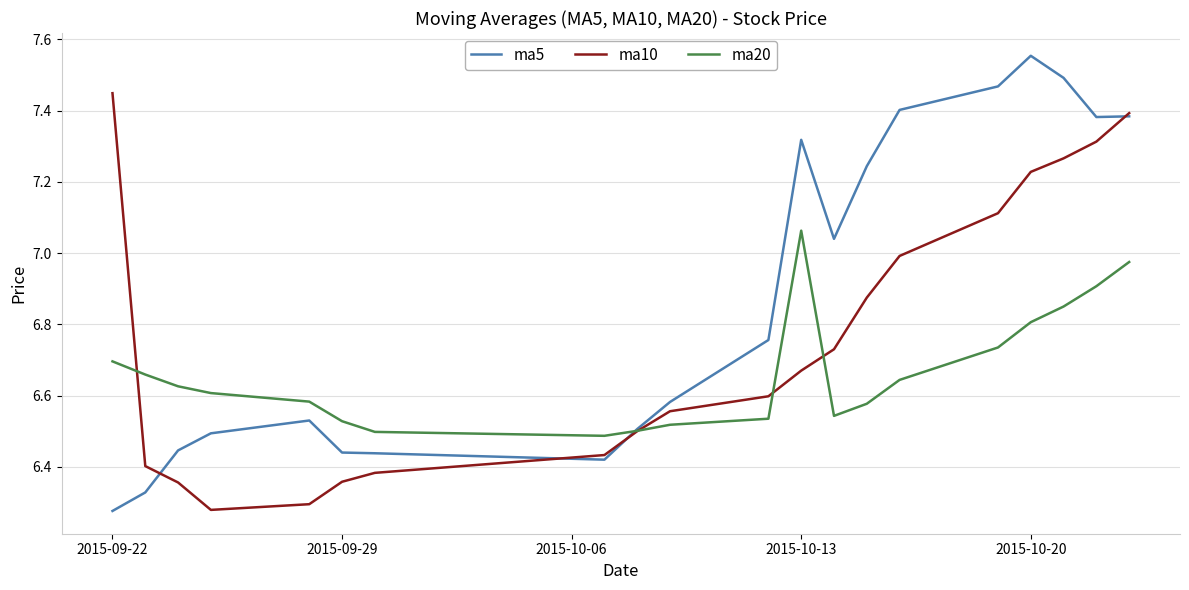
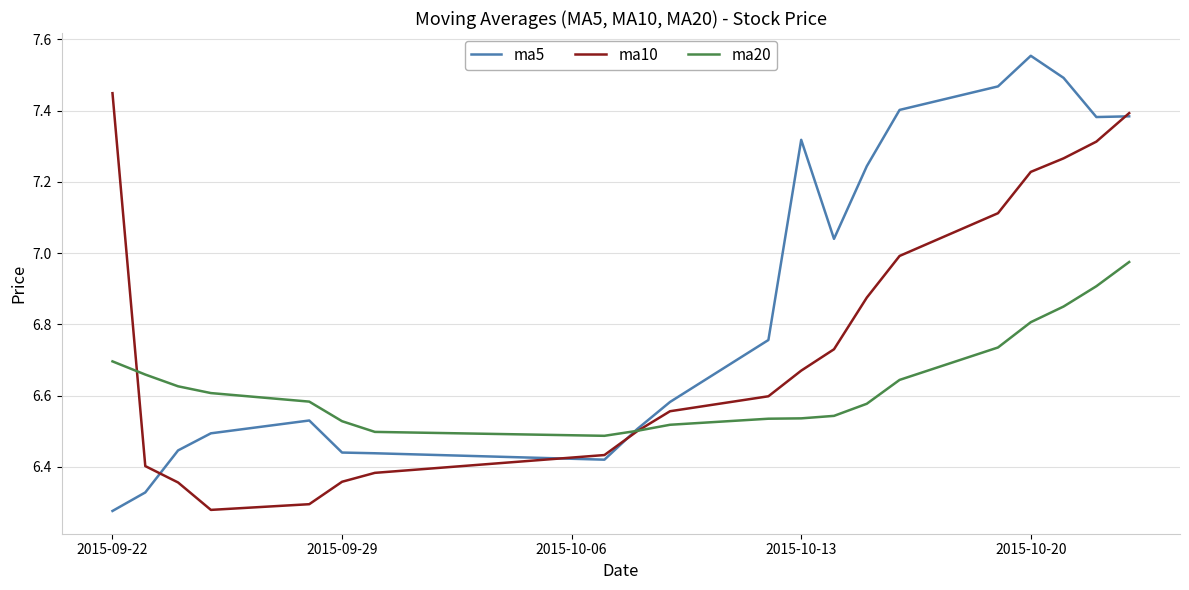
  {
    "ma5": {
      "2015-09-22": 6.28,
      "2015-09-29": 6.44,
      "2015-10-13": 7.32,
      "2015-10-20": 7.55
    },
    "ma10": {
      "2015-09-22": 7.45,
      "2015-09-29": 6.36,
      "2015-10-13": 6.67,
      "2015-10-20": 7.23
    },
    "ma20": {
      "2015-09-22": 6.70,
      "2015-09-29": 6.53,
-     "2015-10-13": 7.06,
+     "2015-10-13": 6.54,
      "2015-10-20": 6.81
    }
  }
